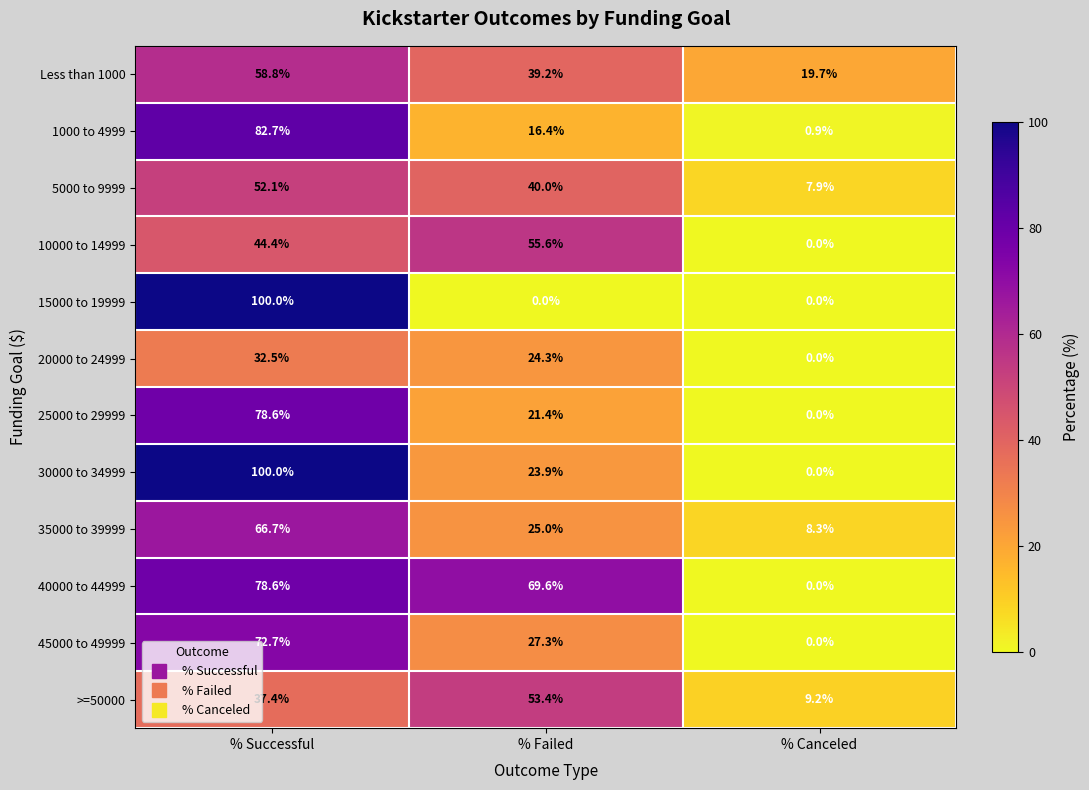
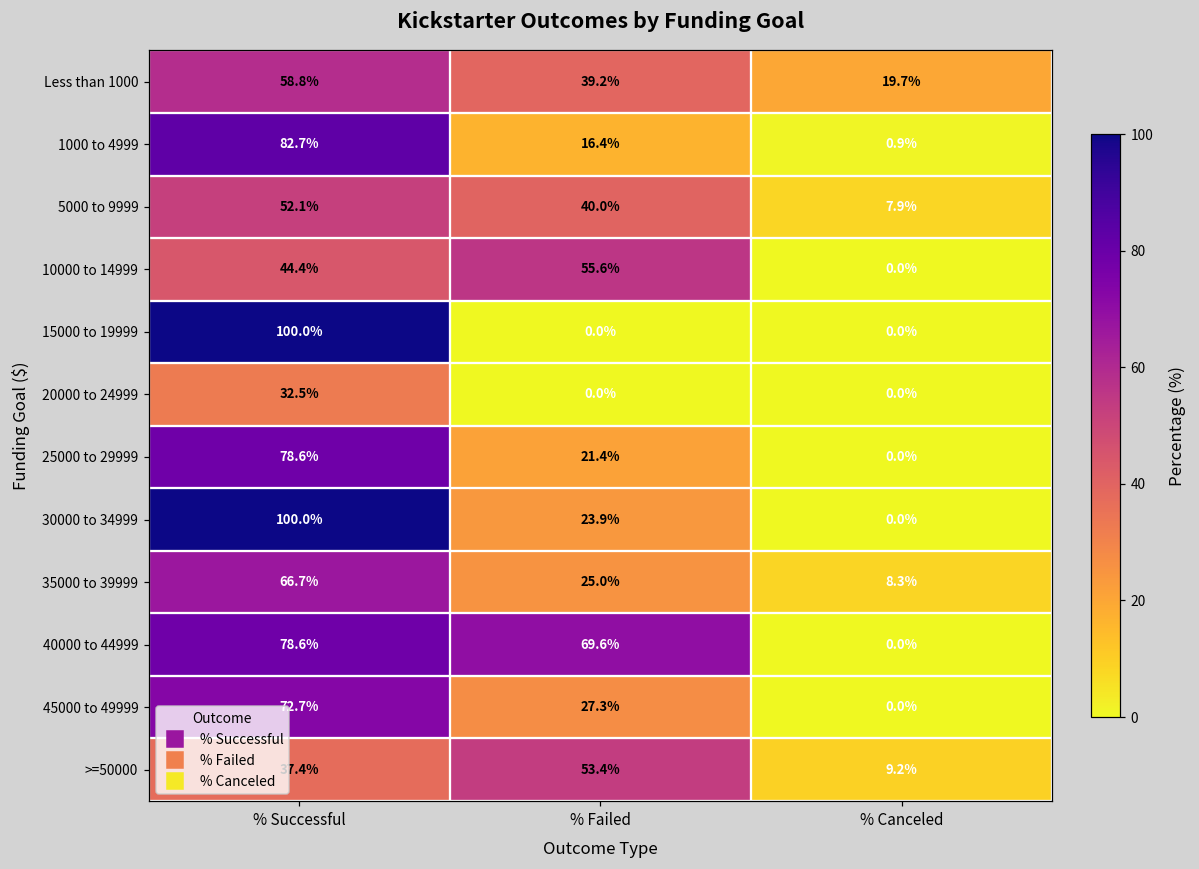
  {
    "Less than 1000": {
      "% Successful": "58.8%",
      "% Failed": "39.2%",
      "% Canceled": "19.7%"
    },
    "1000 to 4999": {
      "% Successful": "82.7%",
      "% Failed": "16.4%",
      "% Canceled": "0.9%"
    },
    "5000 to 9999": {
      "% Successful": "52.1%",
      "% Failed": "40.0%",
      "% Canceled": "7.9%"
    },
    "10000 to 14999": {
      "% Successful": "44.4%",
      "% Failed": "55.6%",
      "% Canceled": "0.0%"
    },
    "15000 to 19999": {
      "% Successful": "100.0%",
      "% Failed": "0.0%",
      "% Canceled": "0.0%"
    },
    "20000 to 24999": {
      "% Successful": "32.5%",
-     "% Failed": "24.3%",
+     "% Failed": "0.0%",
      "% Canceled": "0.0%"
    },
    "25000 to 29999": {
      "% Successful": "78.6%",
      "% Failed": "21.4%",
      "% Canceled": "0.0%"
    },
    "30000 to 34999": {
      "% Successful": "100.0%",
      "% Failed": "23.9%",
      "% Canceled": "0.0%"
    },
    "35000 to 39999": {
      "% Successful": "66.7%",
      "% Failed": "25.0%",
      "% Canceled": "8.3%"
    },
    "40000 to 44999": {
      "% Successful": "78.6%",
      "% Failed": "69.6%",
      "% Canceled": "0.0%"
    },
    "45000 to 49999": {
      "% Failed": "27.3%",
      "% Canceled": "0.0%"
    },
    ">=50000": {
      "% Failed": "53.4%",
      "% Canceled": "9.2%"
    }
  }
